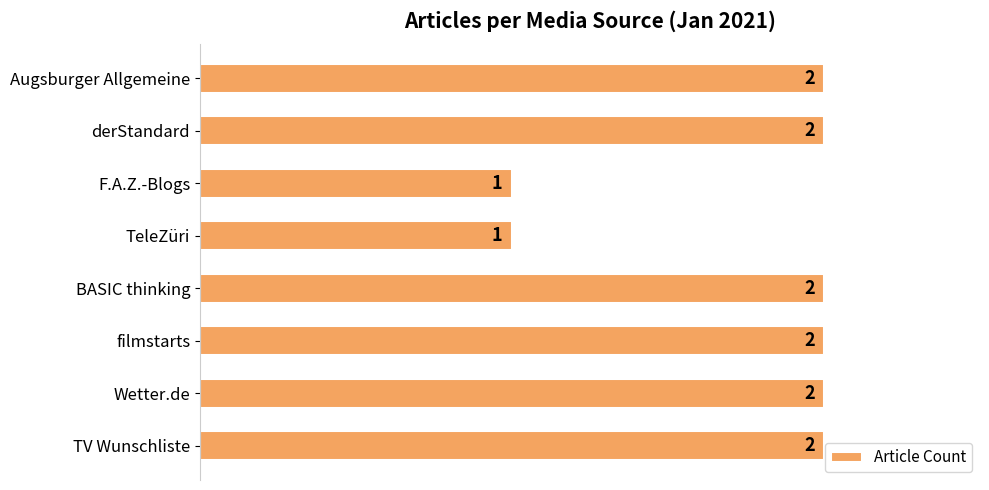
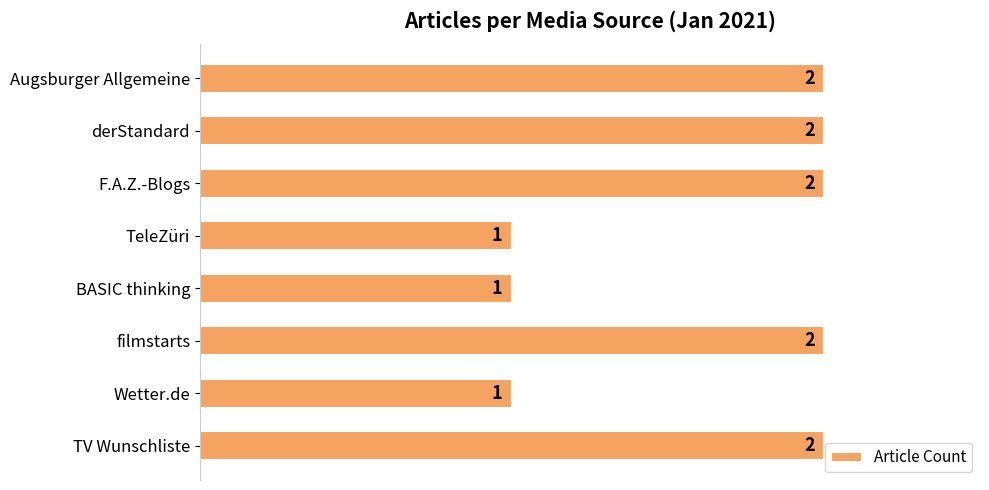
  {
    "Augsburger Allgemeine": 2,
    "derStandard": 2,
-   "F.A.Z.-Blogs": 1,
+   "F.A.Z.-Blogs": 2,
    "TeleZüri": 1,
-   "BASIC thinking": 2,
+   "BASIC thinking": 1,
    "filmstarts": 2,
-   "Wetter.de": 2,
+   "Wetter.de": 1,
    "TV Wunschliste": 2
  }
